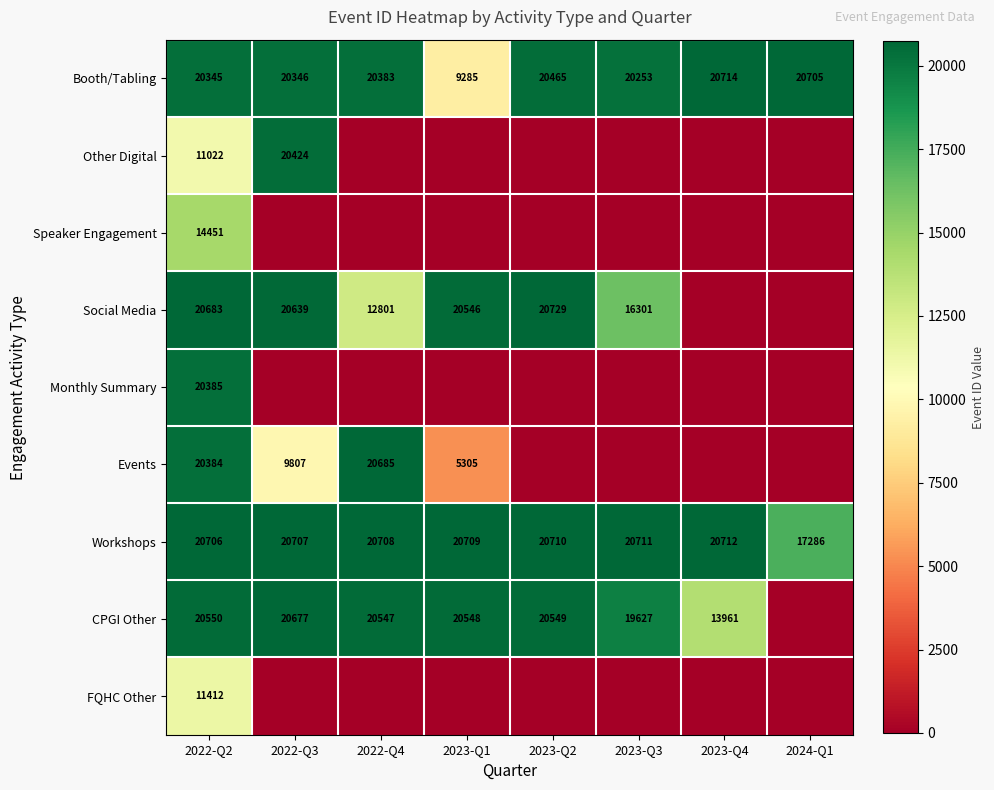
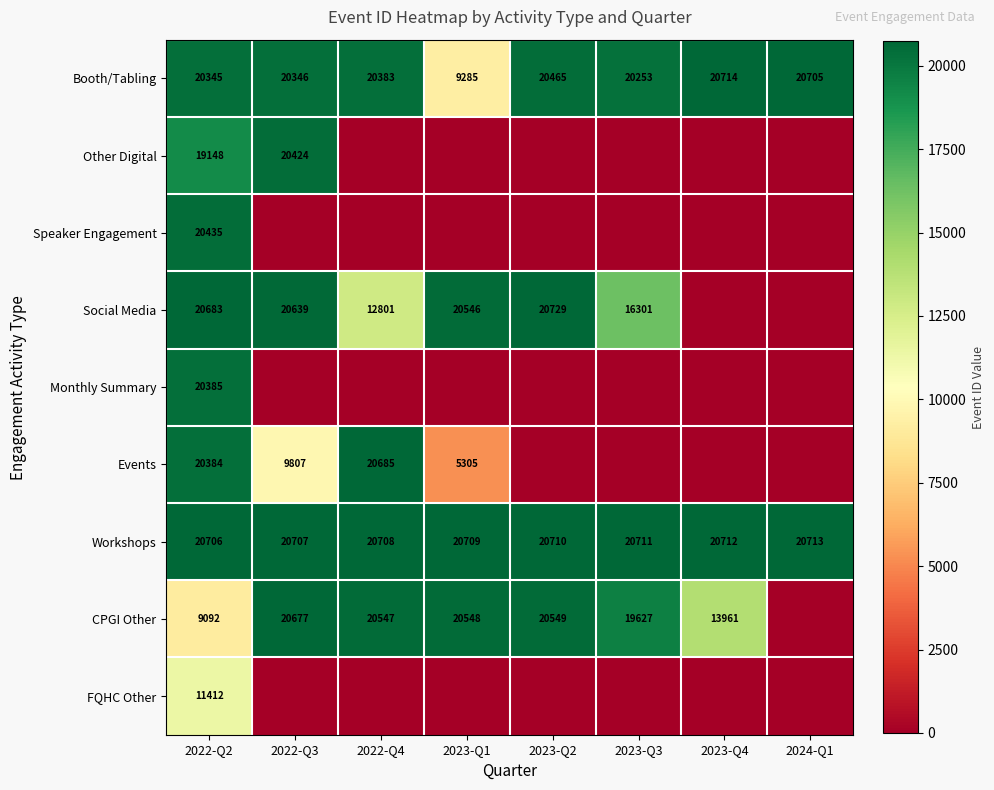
  {
    "Booth/Tabling": {
      "2022-Q2": 20345,
      "2022-Q3": 20346,
      "2022-Q4": 20383,
      "2023-Q1": 9285,
      "2023-Q2": 20465,
      "2023-Q3": 20253,
      "2023-Q4": 20714,
      "2024-Q1": 20705
    },
    "Other Digital": {
-     "2022-Q2": 11022,
+     "2022-Q2": 19148,
      "2022-Q3": 20424
    },
    "Speaker Engagement": {
-     "2022-Q2": 14451
+     "2022-Q2": 20435
    },
    "Social Media": {
      "2022-Q2": 20683,
      "2022-Q3": 20639,
      "2022-Q4": 12801,
      "2023-Q1": 20546,
      "2023-Q2": 20729,
      "2023-Q3": 16301
    },
    "Monthly Summary": {
      "2022-Q2": 20385
    },
    "Events": {
      "2022-Q2": 20384,
      "2022-Q3": 9807,
      "2022-Q4": 20685,
      "2023-Q1": 5305
    },
    "Workshops": {
      "2022-Q2": 20706,
      "2022-Q3": 20707,
      "2022-Q4": 20708,
      "2023-Q1": 20709,
      "2023-Q2": 20710,
      "2023-Q3": 20711,
      "2023-Q4": 20712,
-     "2024-Q1": 17286
+     "2024-Q1": 20713
    },
    "CPGI Other": {
-     "2022-Q2": 20550,
+     "2022-Q2": 9092,
      "2022-Q3": 20677,
      "2022-Q4": 20547,
      "2023-Q1": 20548,
      "2023-Q2": 20549,
      "2023-Q3": 19627,
      "2023-Q4": 13961
    },
    "FQHC Other": {
      "2022-Q2": 11412
    }
  }
